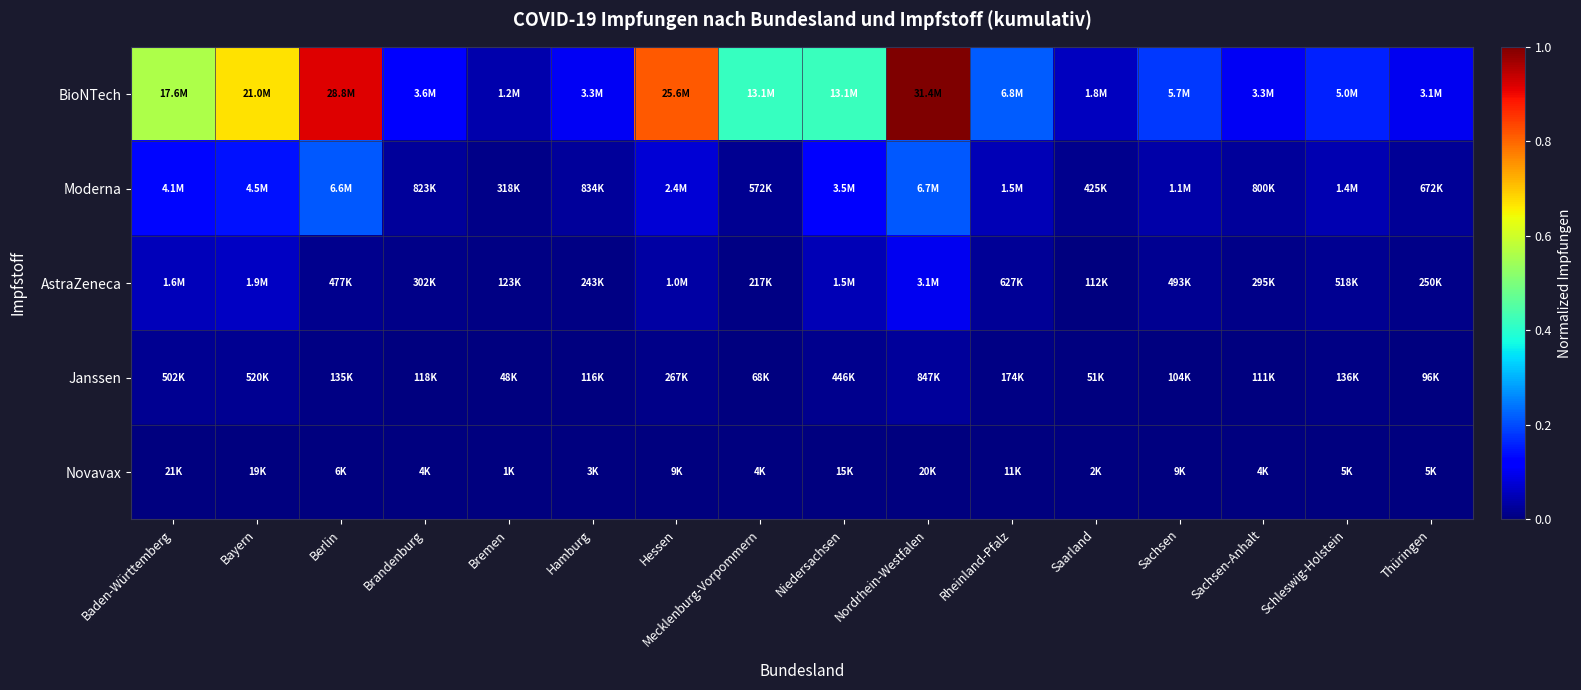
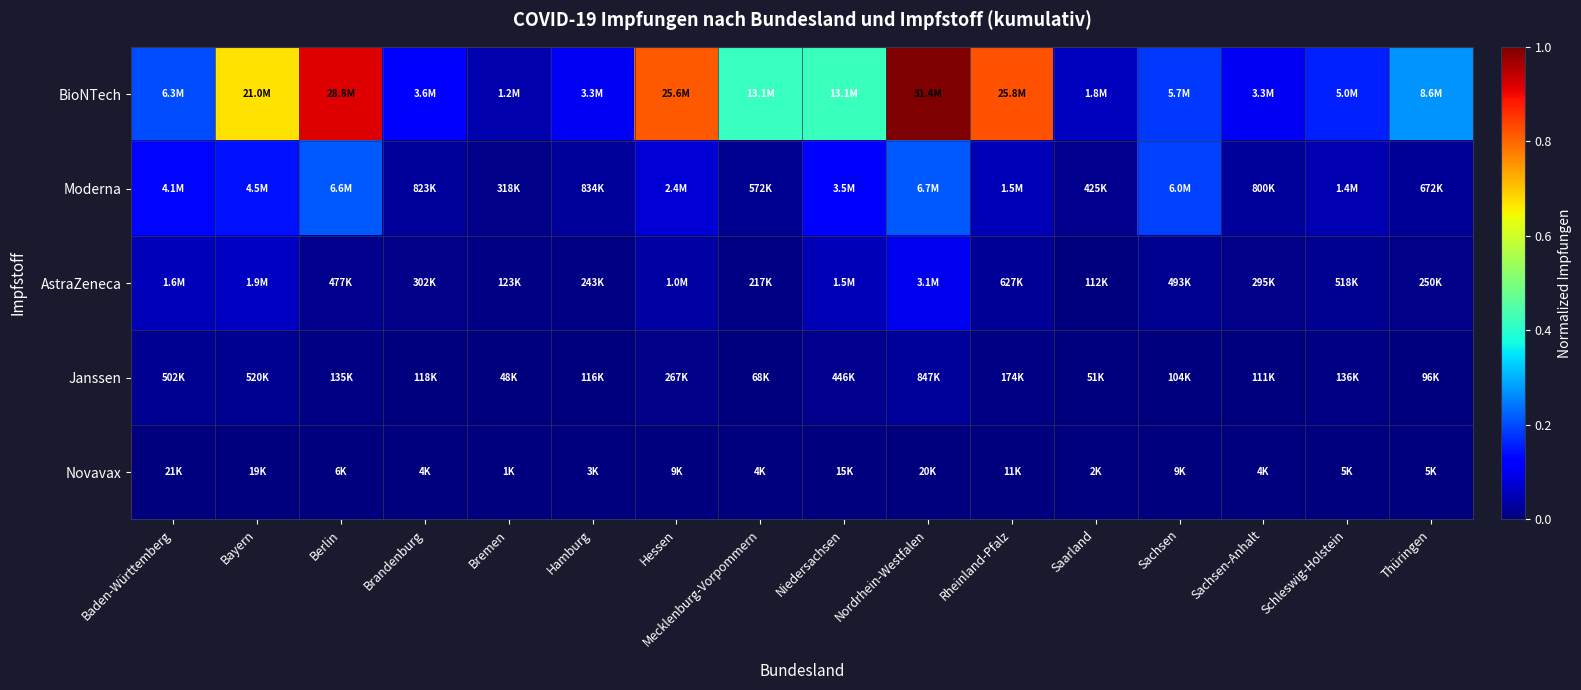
  {
    "BioNTech": {
-     "Baden-Württemberg": "17.6M",
+     "Baden-Württemberg": "6.3M",
      "Bayern": "21.0M",
      "Berlin": "28.8M",
      "Brandenburg": "3.6M",
      "Bremen": "1.2M",
      "Hamburg": "3.3M",
      "Hessen": "25.6M",
      "Mecklenburg-Vorpommern": "13.1M",
      "Niedersachsen": "13.1M",
      "Nordrhein-Westfalen": "31.4M",
-     "Rheinland-Pfalz": "6.8M",
+     "Rheinland-Pfalz": "25.8M",
      "Saarland": "1.8M",
      "Sachsen": "5.7M",
      "Sachsen-Anhalt": "3.3M",
      "Schleswig-Holstein": "5.0M",
-     "Thüringen": "3.1M"
+     "Thüringen": "8.6M"
    },
    "Moderna": {
      "Baden-Württemberg": "4.1M",
      "Bayern": "4.5M",
      "Berlin": "6.6M",
      "Brandenburg": "823K",
      "Bremen": "318K",
      "Hamburg": "834K",
      "Hessen": "2.4M",
      "Mecklenburg-Vorpommern": "572K",
      "Niedersachsen": "3.5M",
      "Nordrhein-Westfalen": "6.7M",
      "Rheinland-Pfalz": "1.5M",
      "Saarland": "425K",
-     "Sachsen": "1.1M",
+     "Sachsen": "6.0M",
      "Sachsen-Anhalt": "800K",
      "Schleswig-Holstein": "1.4M",
      "Thüringen": "672K"
    },
    "AstraZeneca": {
      "Baden-Württemberg": "1.6M",
      "Bayern": "1.9M",
      "Berlin": "477K",
      "Brandenburg": "302K",
      "Bremen": "123K",
      "Hamburg": "243K",
      "Hessen": "1.0M",
      "Mecklenburg-Vorpommern": "217K",
      "Niedersachsen": "1.5M",
      "Nordrhein-Westfalen": "3.1M",
      "Rheinland-Pfalz": "627K",
      "Saarland": "112K",
      "Sachsen": "493K",
      "Sachsen-Anhalt": "295K",
      "Schleswig-Holstein": "518K",
      "Thüringen": "250K"
    },
    "Janssen": {
      "Baden-Württemberg": "502K",
      "Bayern": "520K",
      "Berlin": "135K",
      "Brandenburg": "118K",
      "Bremen": "48K",
      "Hamburg": "116K",
      "Hessen": "267K",
      "Mecklenburg-Vorpommern": "68K",
      "Niedersachsen": "446K",
      "Nordrhein-Westfalen": "847K",
      "Rheinland-Pfalz": "174K",
      "Saarland": "51K",
      "Sachsen": "104K",
      "Sachsen-Anhalt": "111K",
      "Schleswig-Holstein": "136K",
      "Thüringen": "96K"
    },
    "Novavax": {
      "Baden-Württemberg": "21K",
      "Bayern": "19K",
      "Berlin": "6K",
      "Brandenburg": "4K",
      "Bremen": "1K",
      "Hamburg": "3K",
      "Hessen": "9K",
      "Mecklenburg-Vorpommern": "4K",
      "Niedersachsen": "15K",
      "Nordrhein-Westfalen": "20K",
      "Rheinland-Pfalz": "11K",
      "Saarland": "2K",
      "Sachsen": "9K",
      "Sachsen-Anhalt": "4K",
      "Schleswig-Holstein": "5K",
      "Thüringen": "5K"
    }
  }
